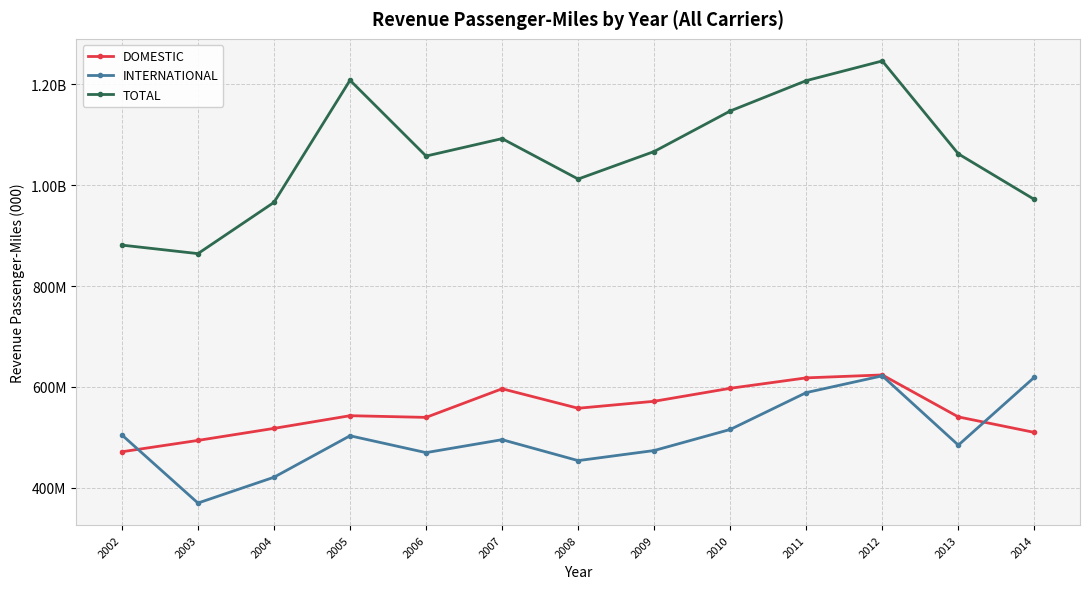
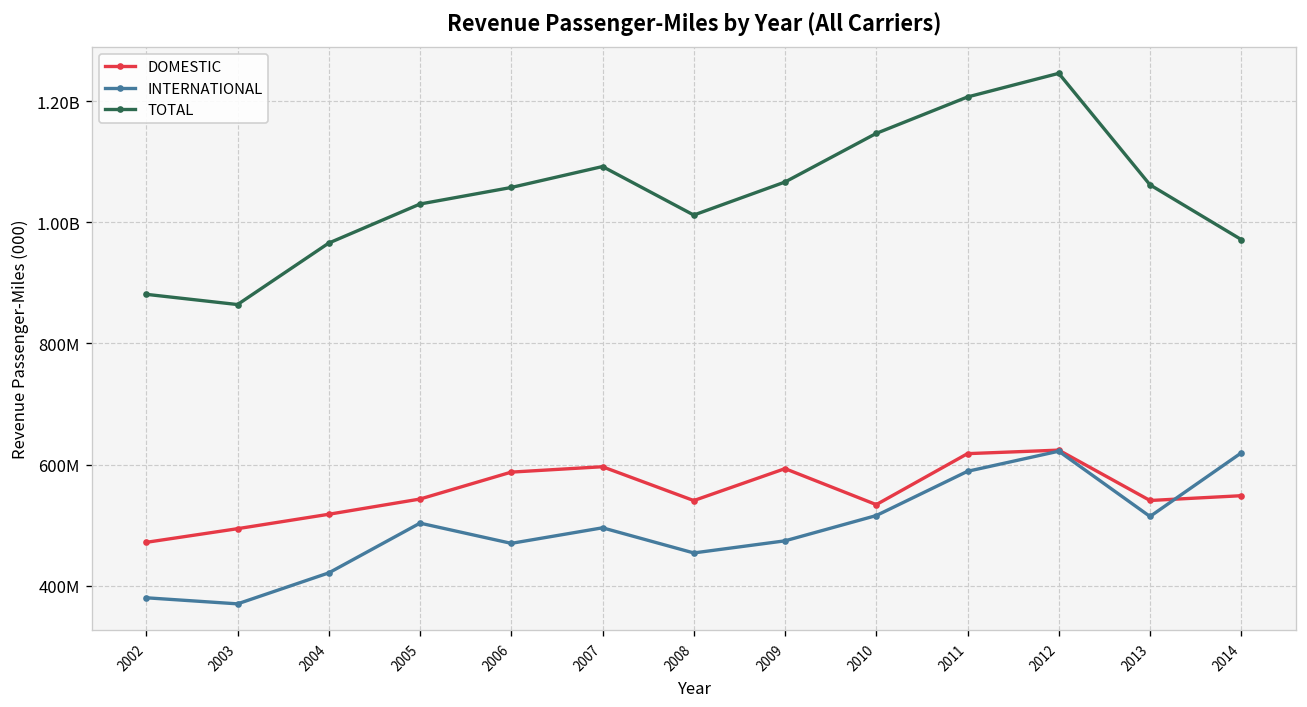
  {
    "DOMESTIC": {
      "2002": 470000000,
      "2003": 490000000,
      "2004": 520000000,
      "2005": 540000000,
-     "2006": 540000000,
+     "2006": 590000000,
      "2007": 600000000,
-     "2008": 560000000,
-     "2009": 570000000,
-     "2010": 600000000,
+     "2008": 540000000,
+     "2009": 590000000,
+     "2010": 530000000,
      "2011": 620000000,
      "2013": 540000000,
-     "2014": 510000000
+     "2014": 550000000
    },
    "INTERNATIONAL": {
-     "2002": 500000000,
+     "2002": 380000000,
      "2003": 370000000,
      "2004": 420000000,
      "2005": 500000000,
      "2006": 470000000,
      "2007": 500000000,
      "2008": 450000000,
      "2009": 470000000,
      "2010": 520000000,
      "2011": 590000000,
-     "2013": 480000000,
+     "2013": 510000000,
      "2014": 620000000
    },
    "TOTAL": {
      "2002": 880000000,
      "2003": 860000000,
      "2004": 970000000,
-     "2005": 1210000000,
+     "2005": 1030000000,
      "2006": 1060000000,
      "2007": 1090000000,
      "2008": 1010000000,
      "2009": 1070000000,
      "2010": 1150000000,
      "2011": 1210000000,
      "2012": 1250000000,
      "2013": 1060000000,
      "2014": 970000000
    }
  }
